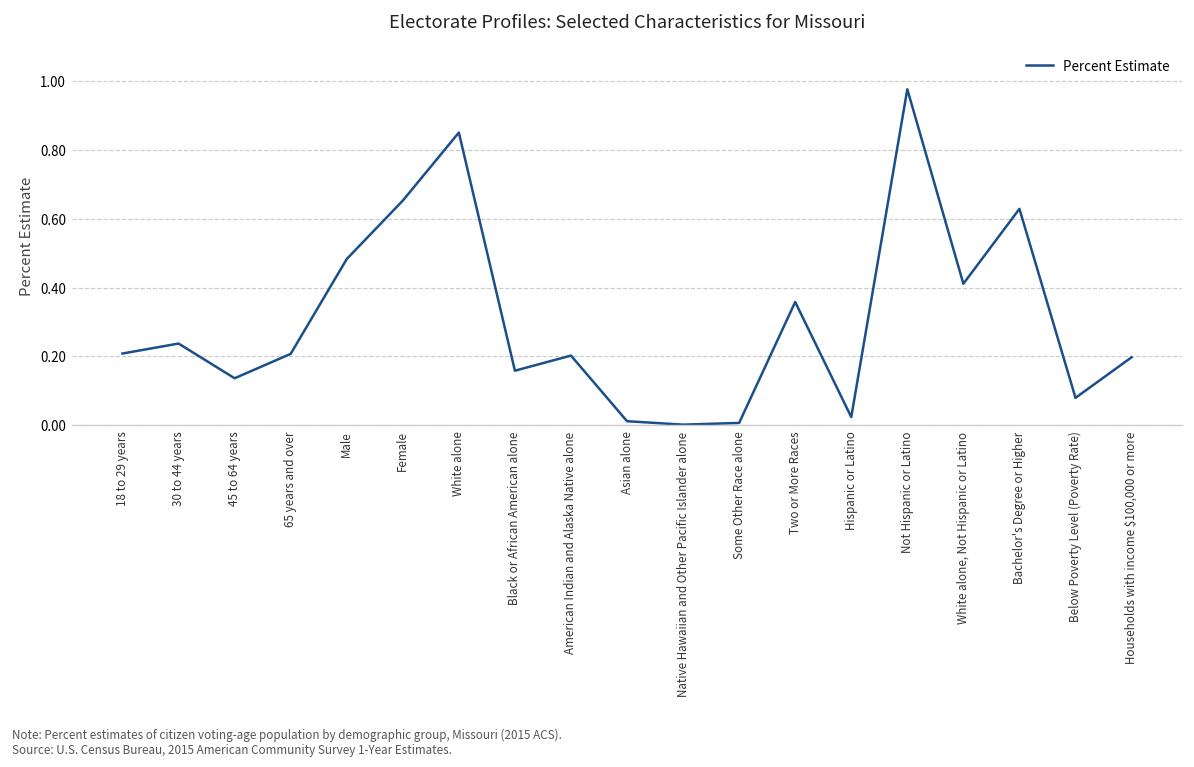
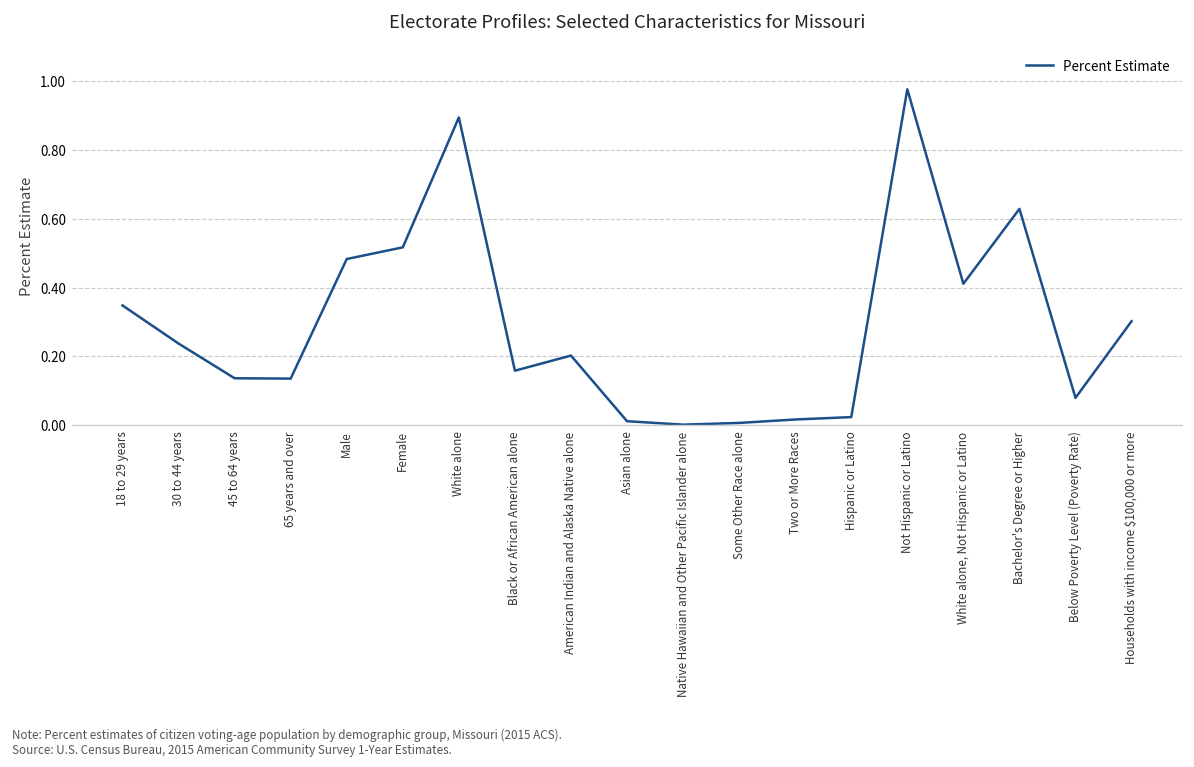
  {
-   "18 to 29 years": 0.21,
+   "18 to 29 years": 0.35,
    "30 to 44 years": 0.24,
    "45 to 64 years": 0.14,
-   "65 years and over": 0.21,
+   "65 years and over": 0.14,
    "Male": 0.48,
-   "Female": 0.65,
-   "White alone": 0.85,
+   "Female": 0.52,
+   "White alone": 0.90,
    "Black or African American alone": 0.16,
    "American Indian and Alaska Native alone": 0.20,
    "Asian alone": 0.01,
    "Native Hawaiian and Other Pacific Islander alone": 0.00,
    "Some Other Race alone": 0.01,
-   "Two or More Races": 0.36,
+   "Two or More Races": 0.02,
    "Hispanic or Latino": 0.02,
    "Not Hispanic or Latino": 0.98,
    "White alone, Not Hispanic or Latino": 0.41,
    "Bachelor's Degree or Higher": 0.63,
    "Below Poverty Level (Poverty Rate)": 0.08,
-   "Households with income $100,000 or more": 0.20
+   "Households with income $100,000 or more": 0.30
  }
